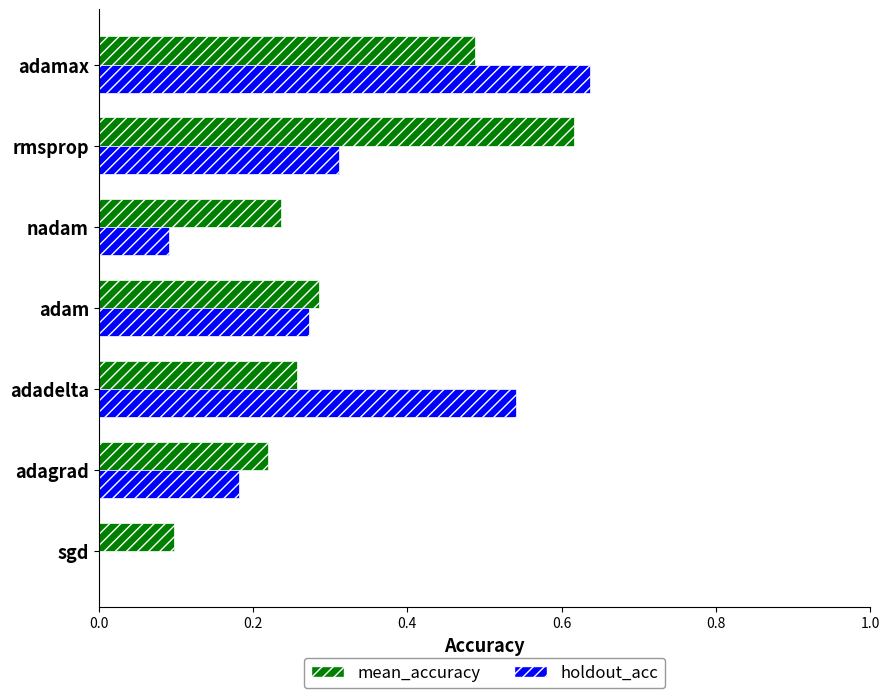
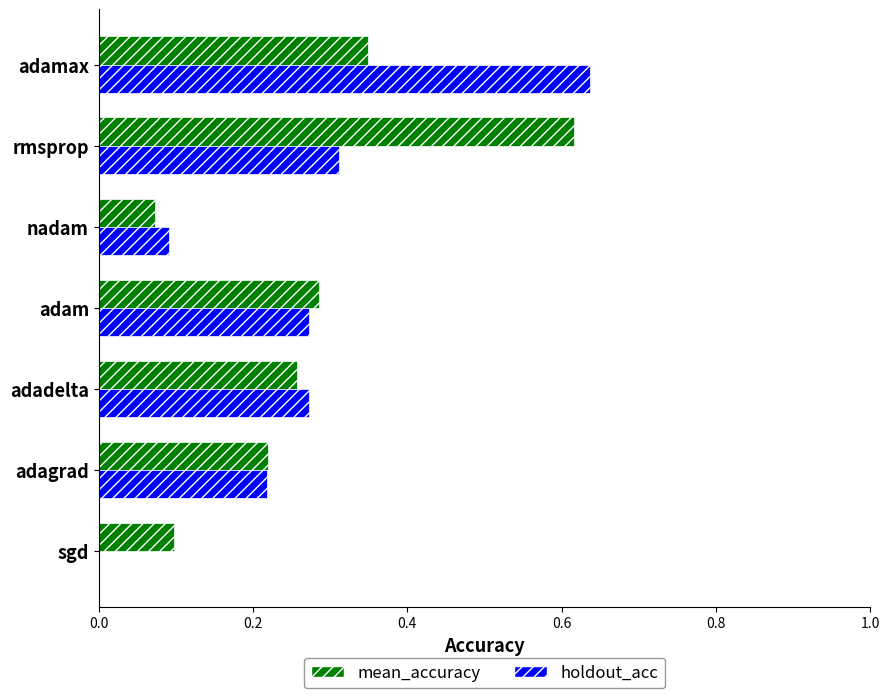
  {
    "mean_accuracy": {
-     "adamax": 0.49,
+     "adamax": 0.35,
      "rmsprop": 0.62,
-     "nadam": 0.24,
+     "nadam": 0.07,
      "adam": 0.28,
      "adadelta": 0.26,
      "adagrad": 0.22,
      "sgd": 0.10
    },
    "holdout_acc": {
      "adamax": 0.64,
      "rmsprop": 0.31,
      "nadam": 0.09,
      "adam": 0.27,
-     "adadelta": 0.54,
-     "adagrad": 0.18,
+     "adadelta": 0.27,
+     "adagrad": 0.22,
      "sgd": 0.00
    }
  }
